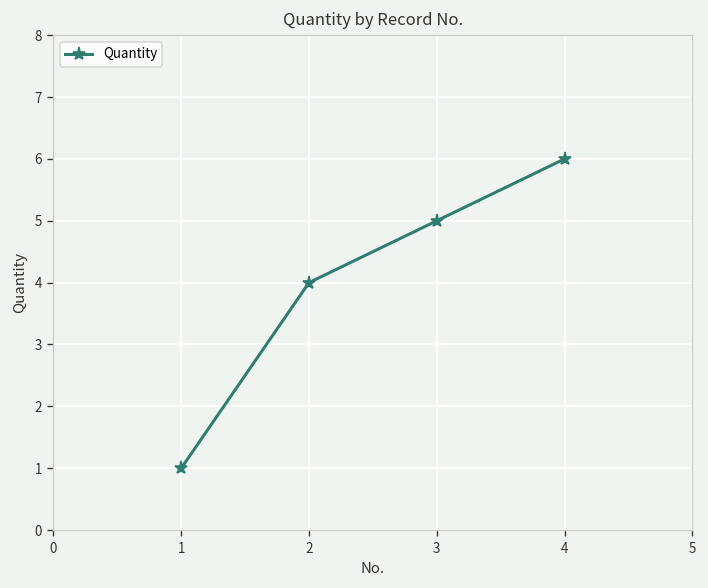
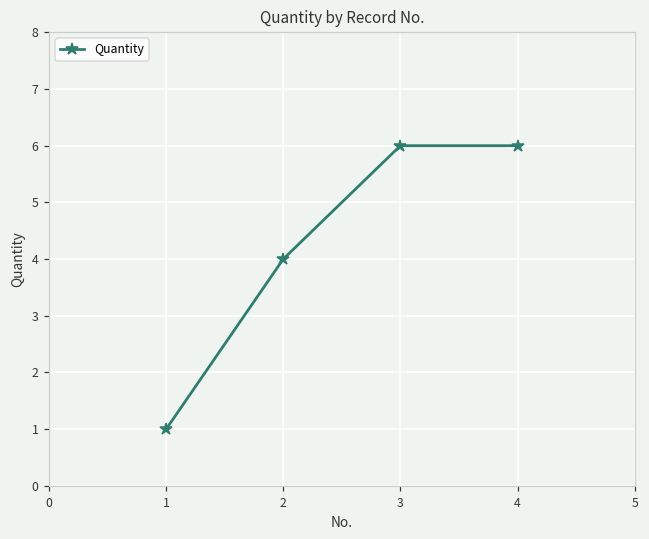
  {
    "1": 1,
    "2": 4,
-   "3": 5,
+   "3": 6,
    "4": 6
  }
